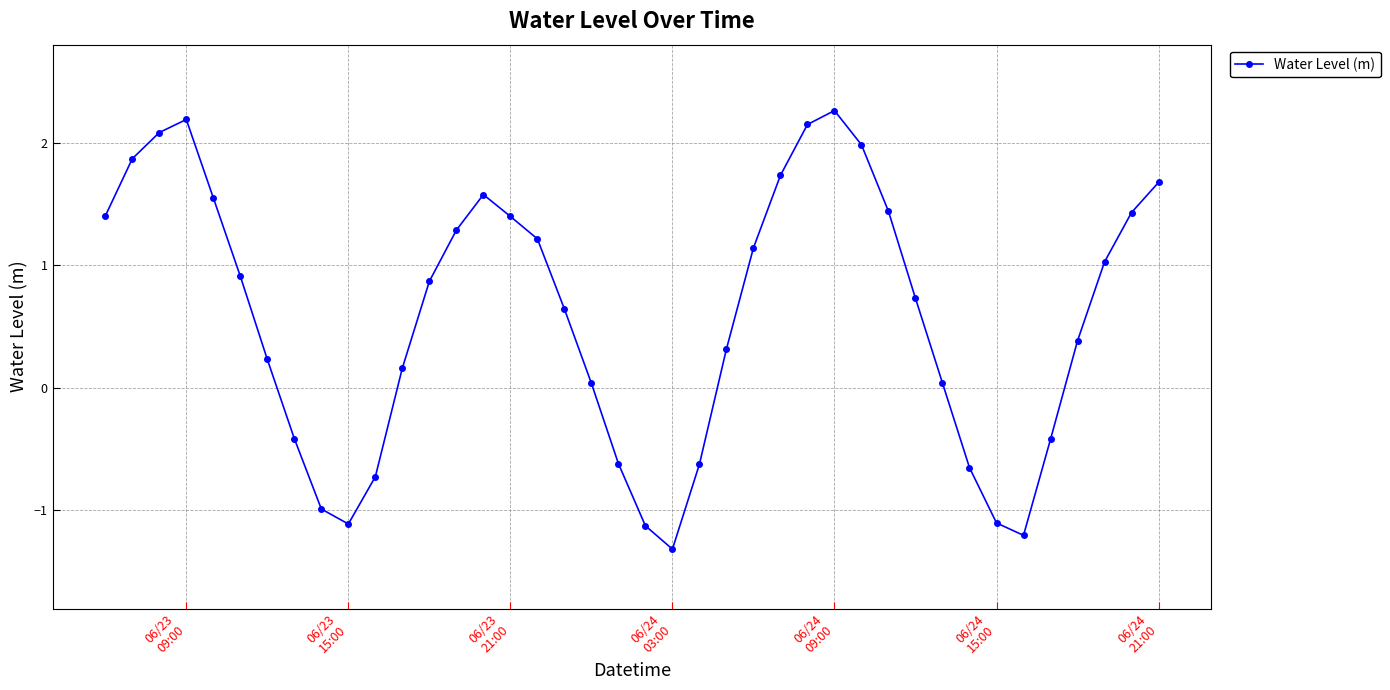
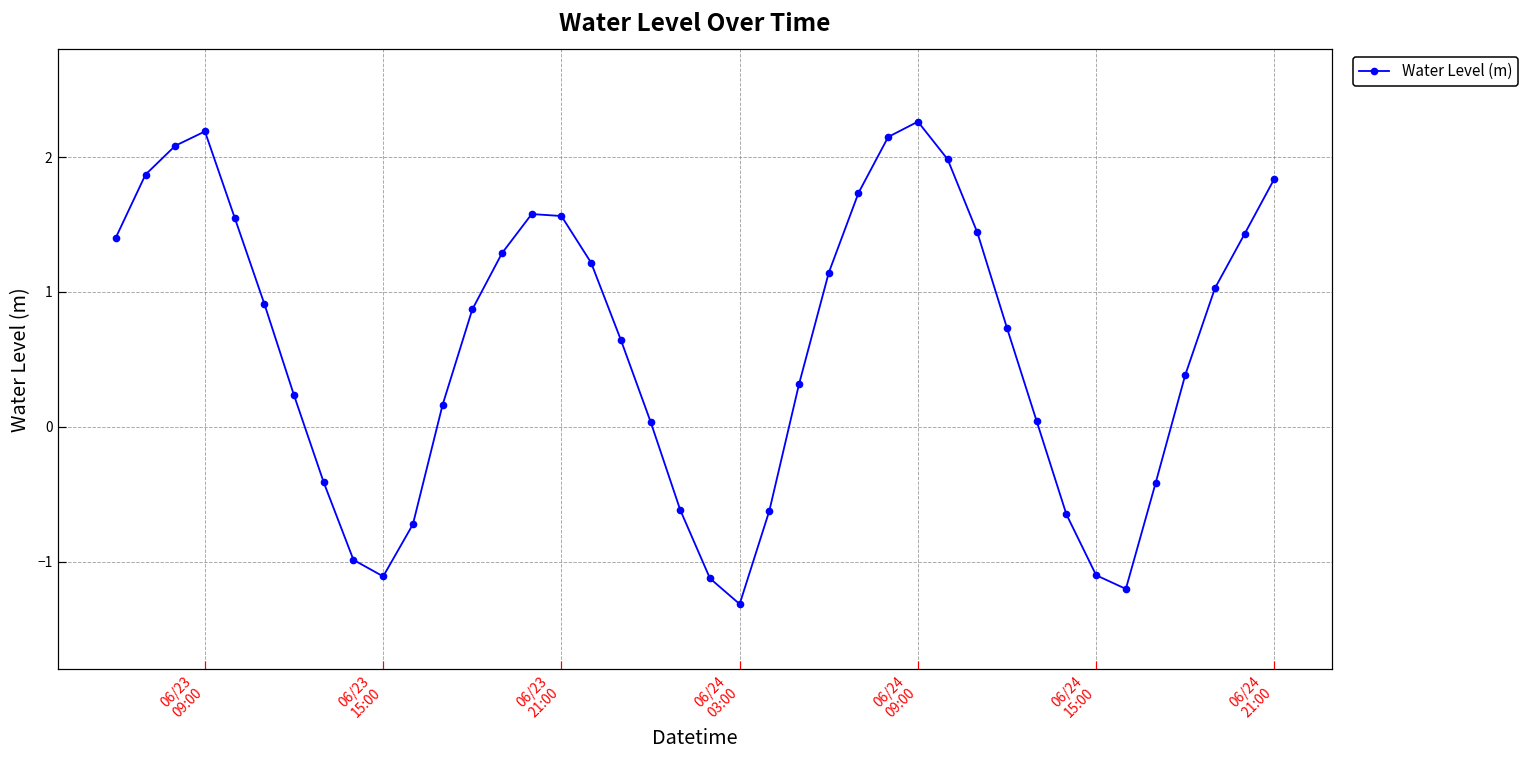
  {
    "06/23 09:00": 2.19,
    "06/23 15:00": -1.11,
-   "06/23 21:00": 1.40,
+   "06/23 21:00": 1.56,
    "06/24 03:00": -1.32,
    "06/24 09:00": 2.26,
    "06/24 15:00": -1.10,
-   "06/24 21:00": 1.68
+   "06/24 21:00": 1.84
  }
